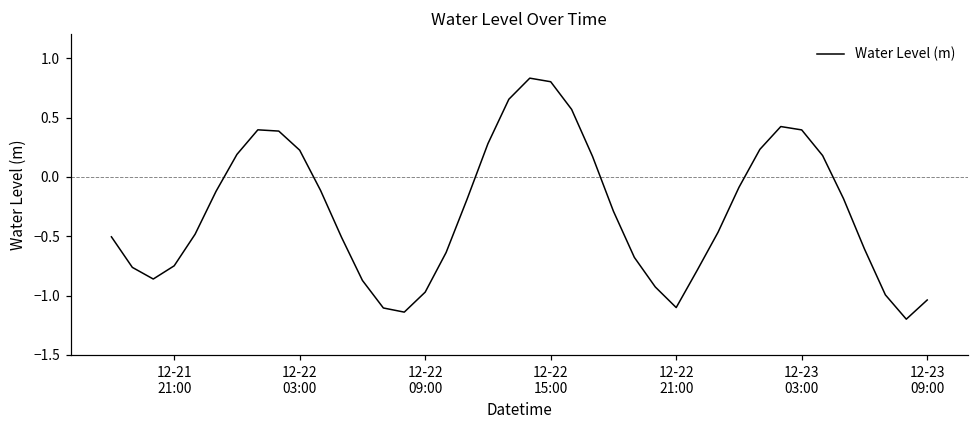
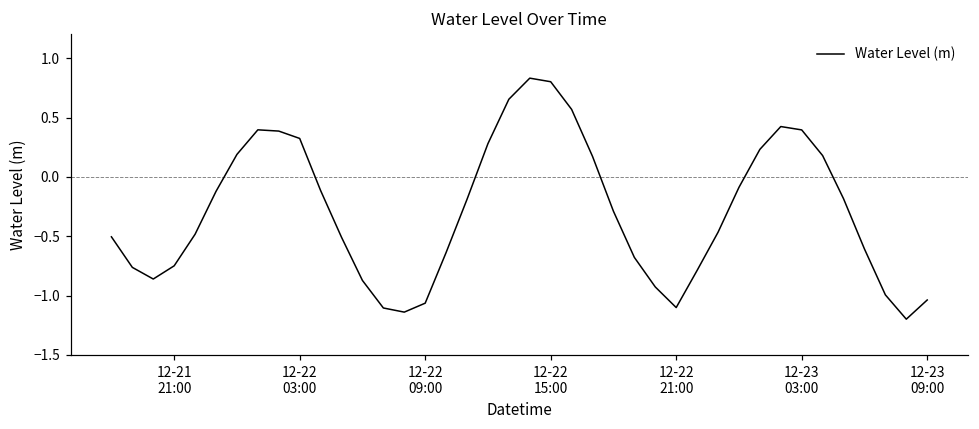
  {
    "12-21 21:00": -0.75,
-   "12-22 03:00": 0.23,
-   "12-22 09:00": -0.97,
+   "12-22 03:00": 0.32,
+   "12-22 09:00": -1.06,
    "12-22 15:00": 0.80,
    "12-22 21:00": -1.10,
    "12-23 03:00": 0.40,
    "12-23 09:00": -1.04
  }
